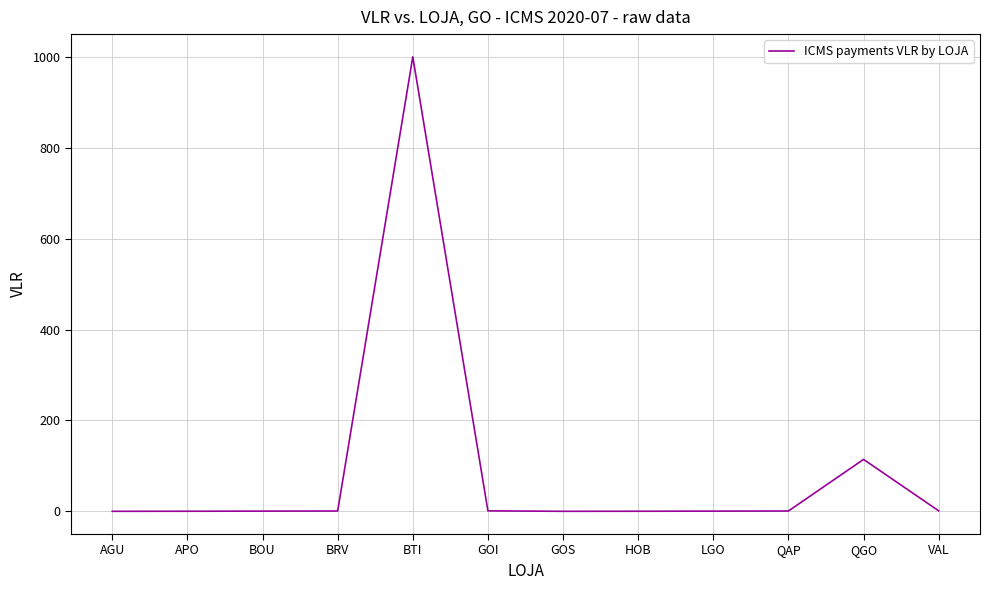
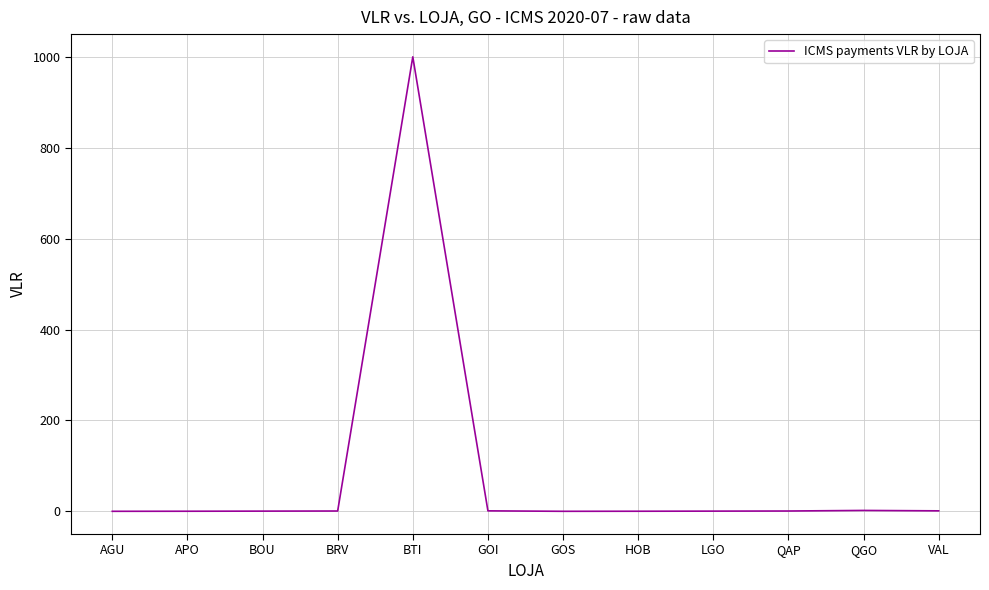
  {
    "AGU": 0,
    "APO": 0,
    "BOU": 0,
    "BRV": 0,
    "BTI": 1000,
    "GOI": 0,
    "GOS": 0,
    "HOB": 0,
    "LGO": 0,
    "QAP": 0,
-   "QGO": 110,
+   "QGO": 0,
    "VAL": 0
  }
